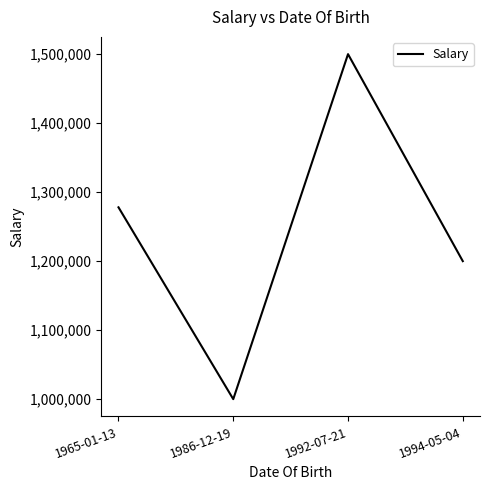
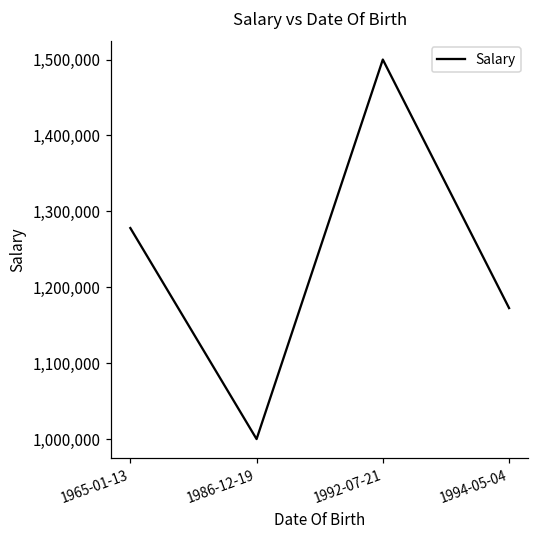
  {
    "1965-01-13": "1,280,000",
    "1986-12-19": "1,000,000",
    "1992-07-21": "1,500,000",
-   "1994-05-04": "1,200,000"
+   "1994-05-04": "1,170,000"
  }
